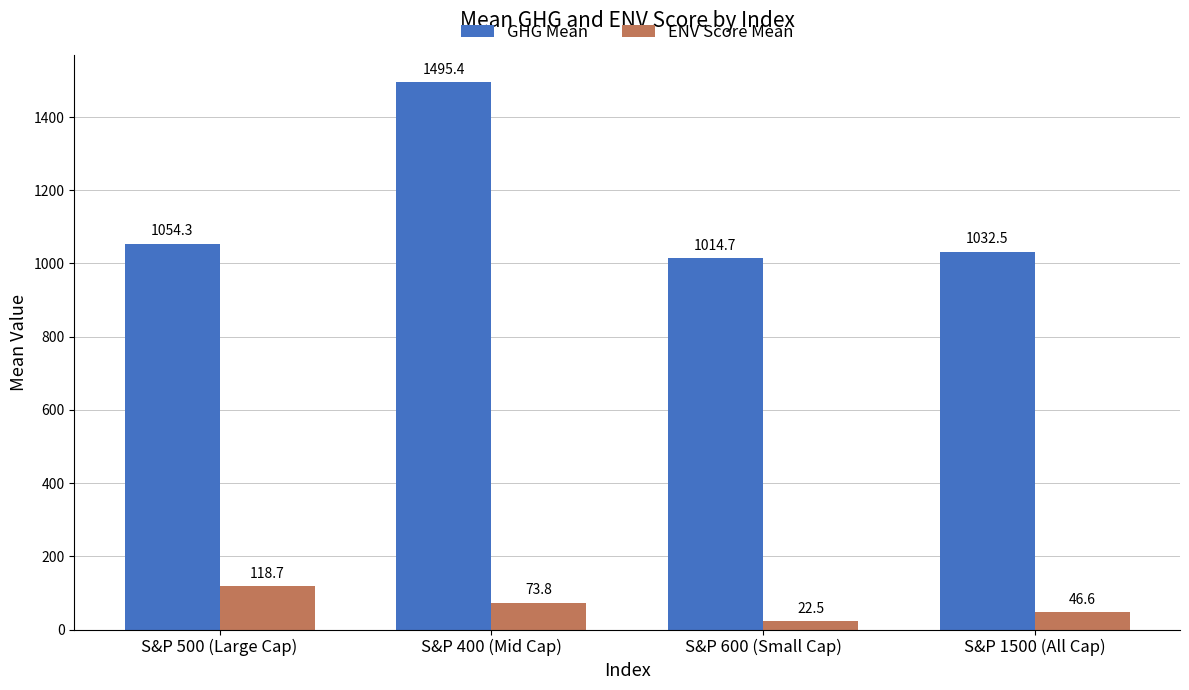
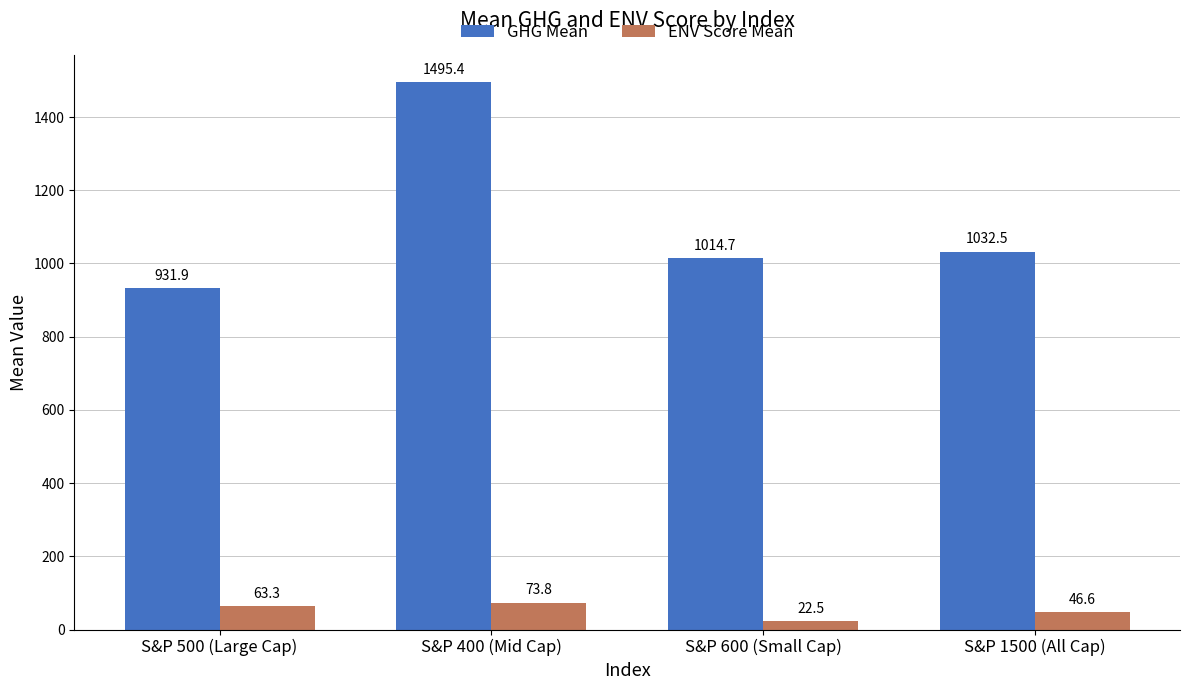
  {
    "GHG Mean": {
-     "S&P 500 (Large Cap)": 1054.3,
+     "S&P 500 (Large Cap)": 931.9,
      "S&P 400 (Mid Cap)": 1495.4,
      "S&P 600 (Small Cap)": 1014.7,
      "S&P 1500 (All Cap)": 1032.5
    },
    "ENV Score Mean": {
-     "S&P 500 (Large Cap)": 118.7,
+     "S&P 500 (Large Cap)": 63.3,
      "S&P 400 (Mid Cap)": 73.8,
      "S&P 600 (Small Cap)": 22.5,
      "S&P 1500 (All Cap)": 46.6
    }
  }
